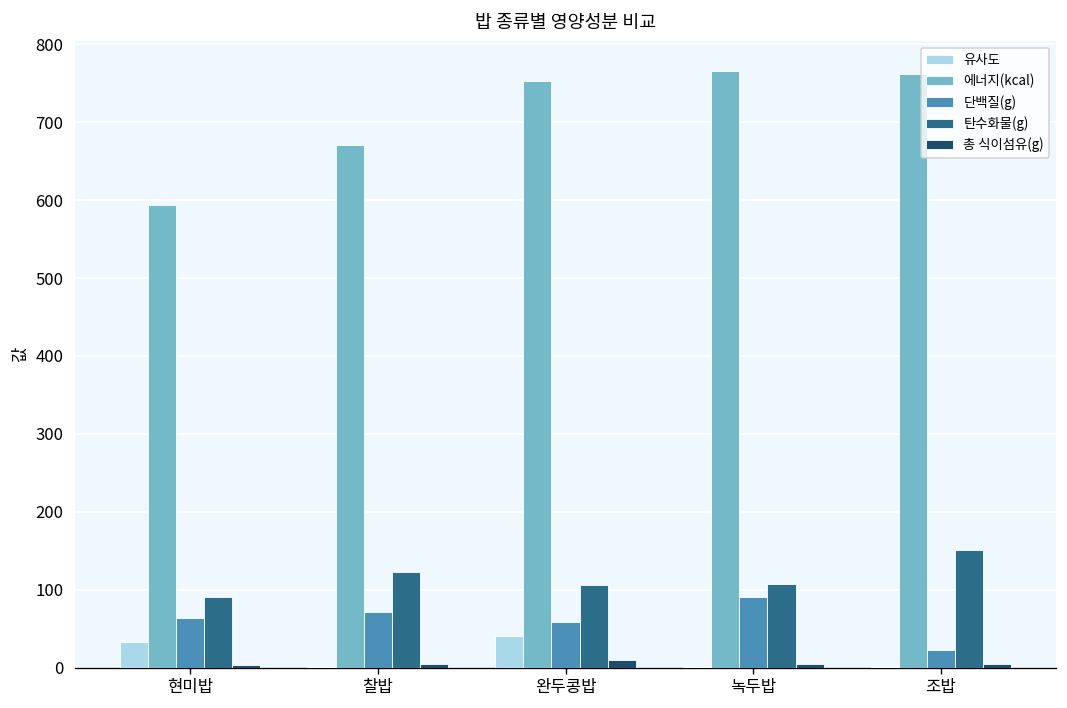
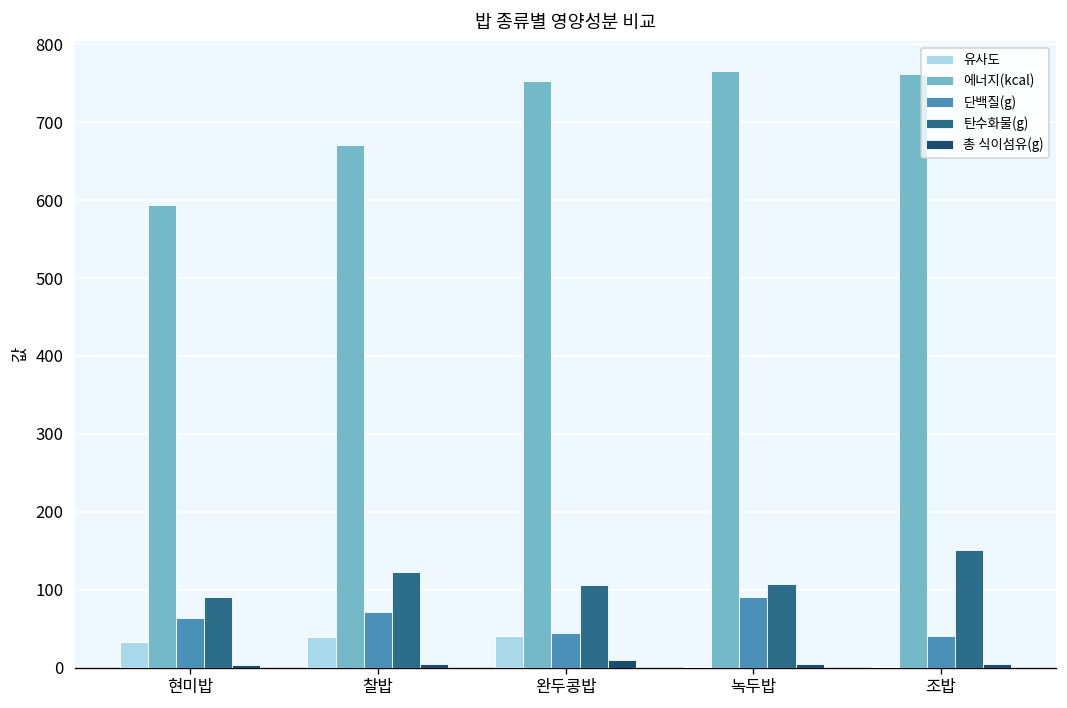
  {
    "유사도": {
      "현미밥": 30,
-     "찰밥": 0,
+     "찰밥": 40,
      "완두콩밥": 40
    },
    "에너지(kcal)": {
      "현미밥": 590,
      "찰밥": 670,
      "완두콩밥": 750,
      "녹두밥": 770,
      "조밥": 760
    },
    "단백질(g)": {
      "현미밥": 60,
      "찰밥": 70,
-     "완두콩밥": 60,
+     "완두콩밥": 40,
      "녹두밥": 90,
-     "조밥": 20
+     "조밥": 40
    }
  }
